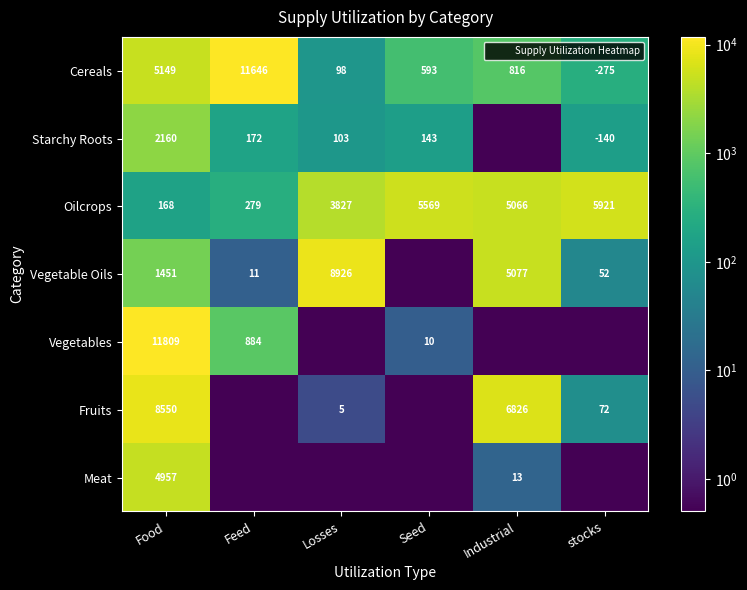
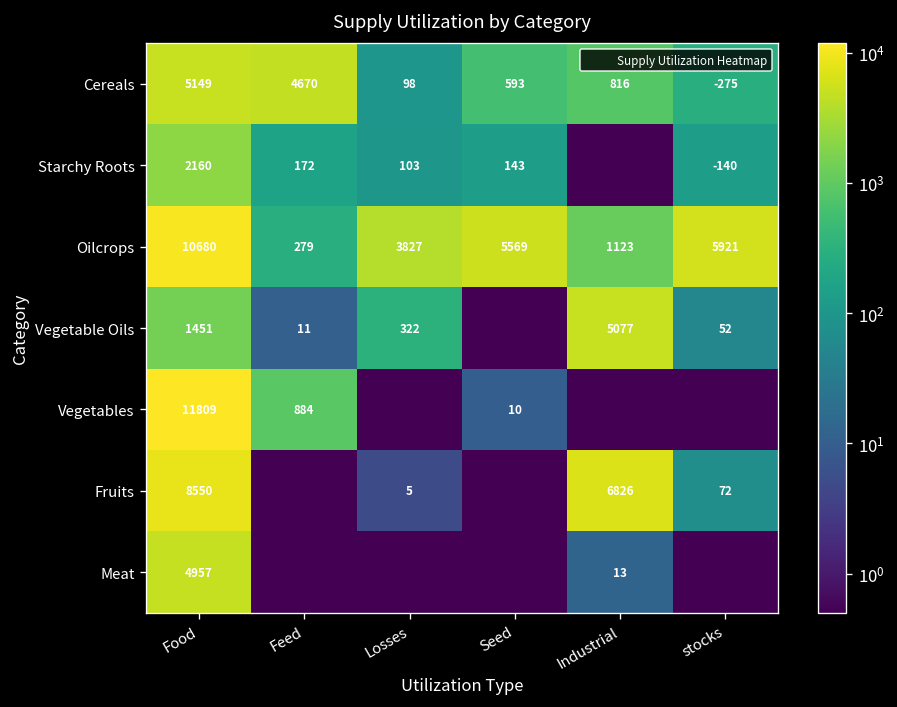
  {
    "Cereals": {
      "Food": 5149,
-     "Feed": 11646,
+     "Feed": 4670,
      "Losses": 98,
      "Seed": 593,
      "Industrial": 816,
      "stocks": -275
    },
    "Starchy Roots": {
      "Food": 2160,
      "Feed": 172,
      "Losses": 103,
      "Seed": 143,
      "stocks": -140
    },
    "Oilcrops": {
-     "Food": 168,
+     "Food": 10680,
      "Feed": 279,
      "Losses": 3827,
      "Seed": 5569,
-     "Industrial": 5066,
+     "Industrial": 1123,
      "stocks": 5921
    },
    "Vegetable Oils": {
      "Food": 1451,
      "Feed": 11,
-     "Losses": 8926,
+     "Losses": 322,
      "Industrial": 5077,
      "stocks": 52
    },
    "Vegetables": {
      "Food": 11809,
      "Feed": 884,
      "Seed": 10
    },
    "Fruits": {
      "Food": 8550,
      "Losses": 5,
      "Industrial": 6826,
      "stocks": 72
    },
    "Meat": {
      "Food": 4957,
      "Industrial": 13
    }
  }
